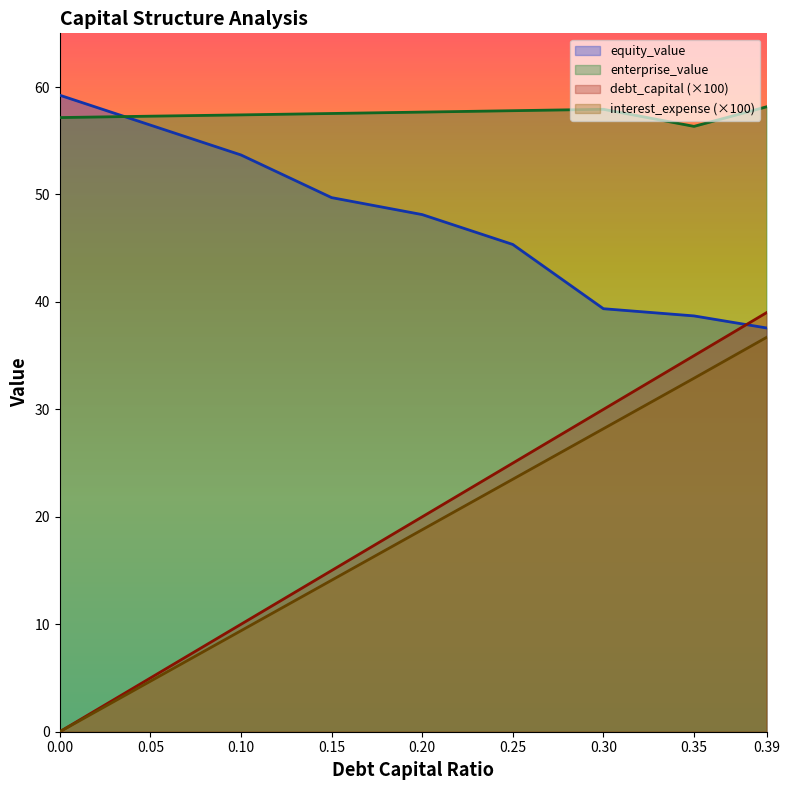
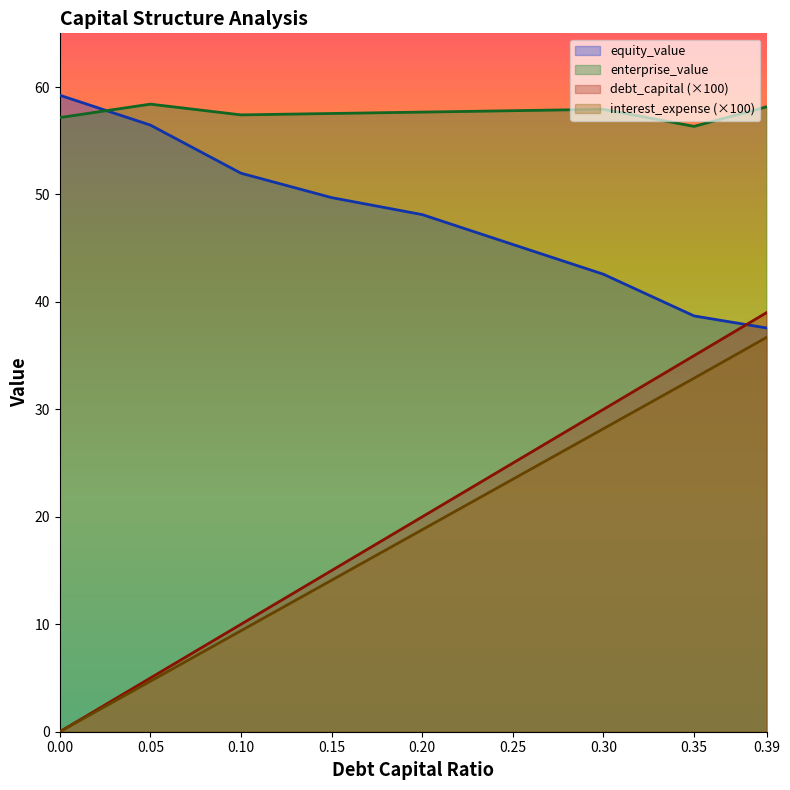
  {
    "equity_value": {
      "0.00": 59.2,
      "0.05": 56.5,
-     "0.10": 53.7,
+     "0.10": 52.0,
      "0.15": 49.7,
      "0.20": 48.1,
      "0.25": 45.4,
-     "0.30": 39.4,
+     "0.30": 42.6,
      "0.35": 38.7,
      "0.39": 37.6
    },
    "enterprise_value": {
      "0.00": 57.2,
-     "0.05": 57.3,
+     "0.05": 58.4,
      "0.10": 57.4,
      "0.15": 57.5,
      "0.20": 57.7,
      "0.25": 57.8,
      "0.35": 56.3,
      "0.39": 58.2
    }
  }
